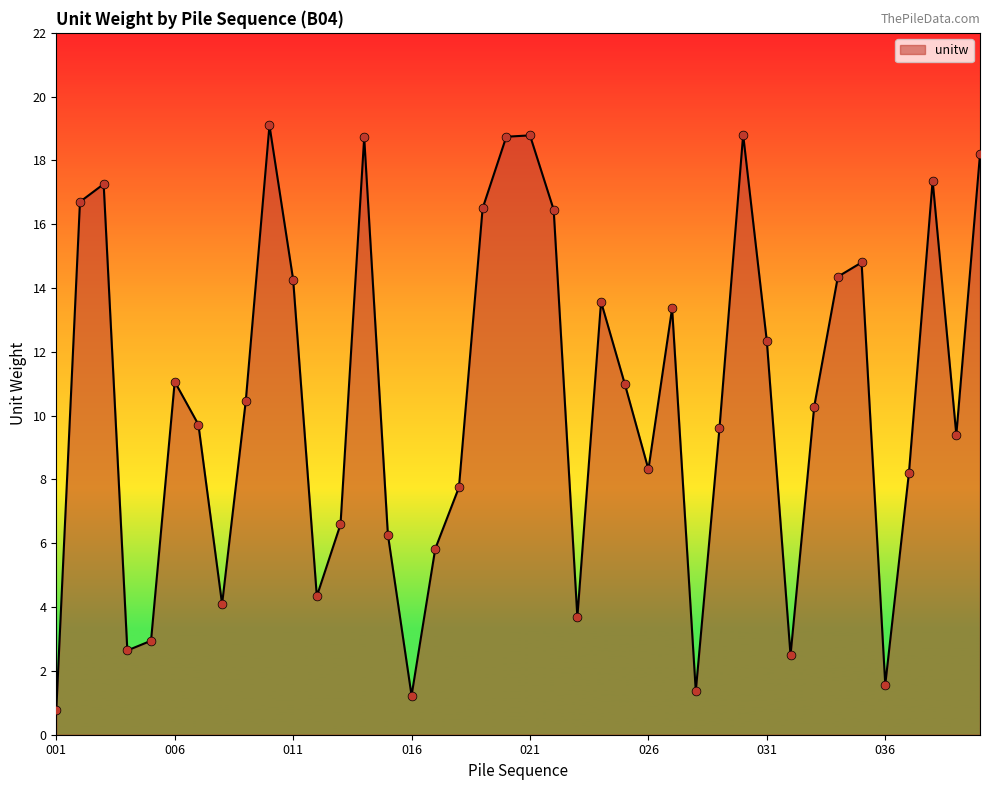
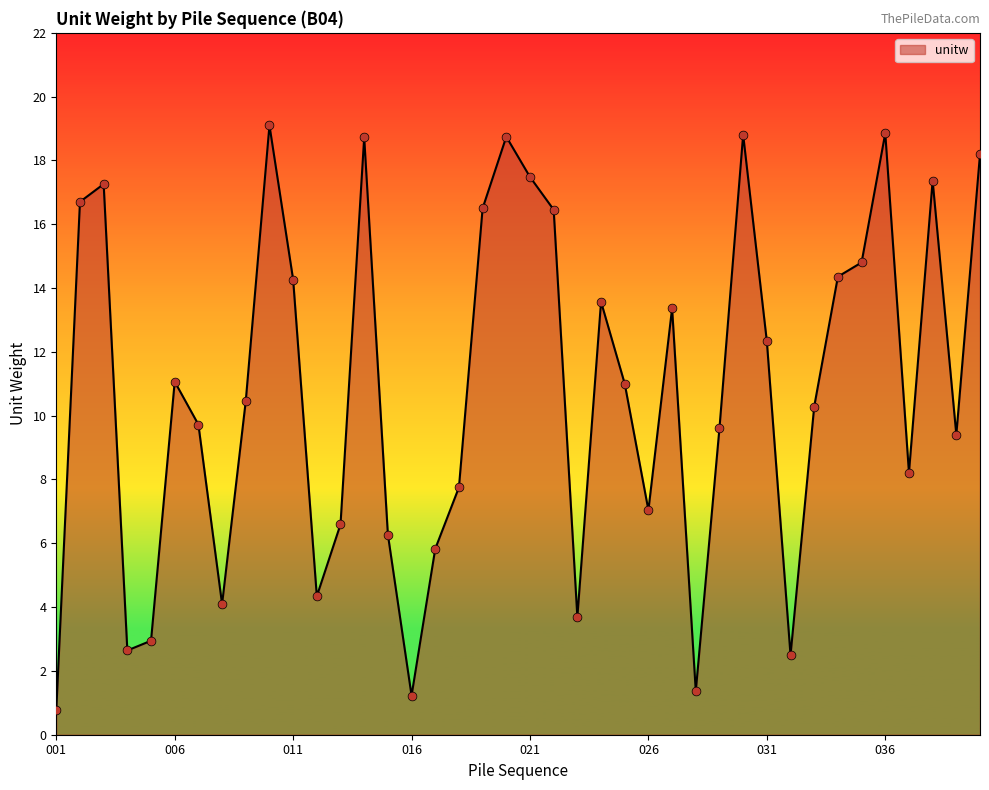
  {
    "001": 0.8,
    "006": 11.1,
    "011": 14.3,
    "016": 1.2,
-   "021": 18.8,
-   "026": 8.3,
+   "021": 17.5,
+   "026": 7.0,
    "031": 12.3,
-   "036": 1.6
+   "036": 18.9
  }
